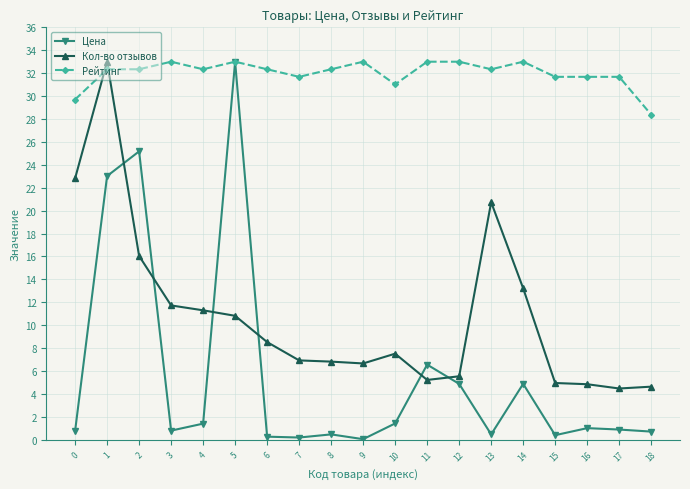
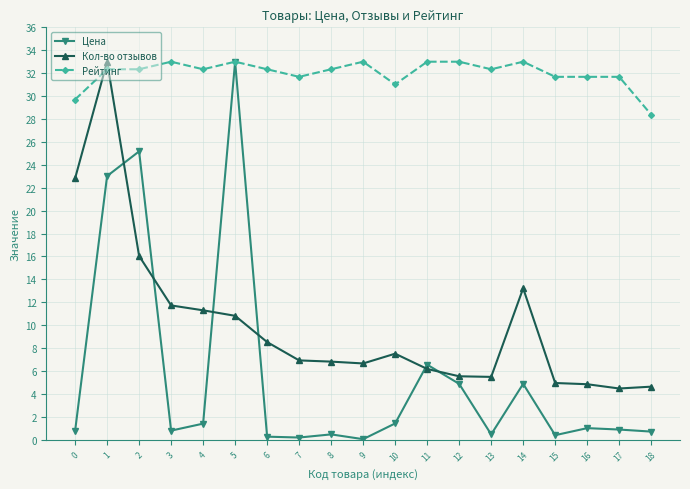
  {
    "Кол-во отзывов": {
      "0": 22.8,
      "2": 16.0,
      "3": 11.7,
      "4": 11.3,
      "5": 10.8,
      "6": 8.5,
      "7": 6.9,
      "8": 6.8,
      "9": 6.7,
      "10": 7.5,
-     "11": 5.2,
+     "11": 6.2,
      "12": 5.5,
-     "13": 20.7,
+     "13": 5.5,
      "14": 13.2,
      "15": 5.0,
      "16": 4.9,
      "17": 4.5,
      "18": 4.6
    }
  }
